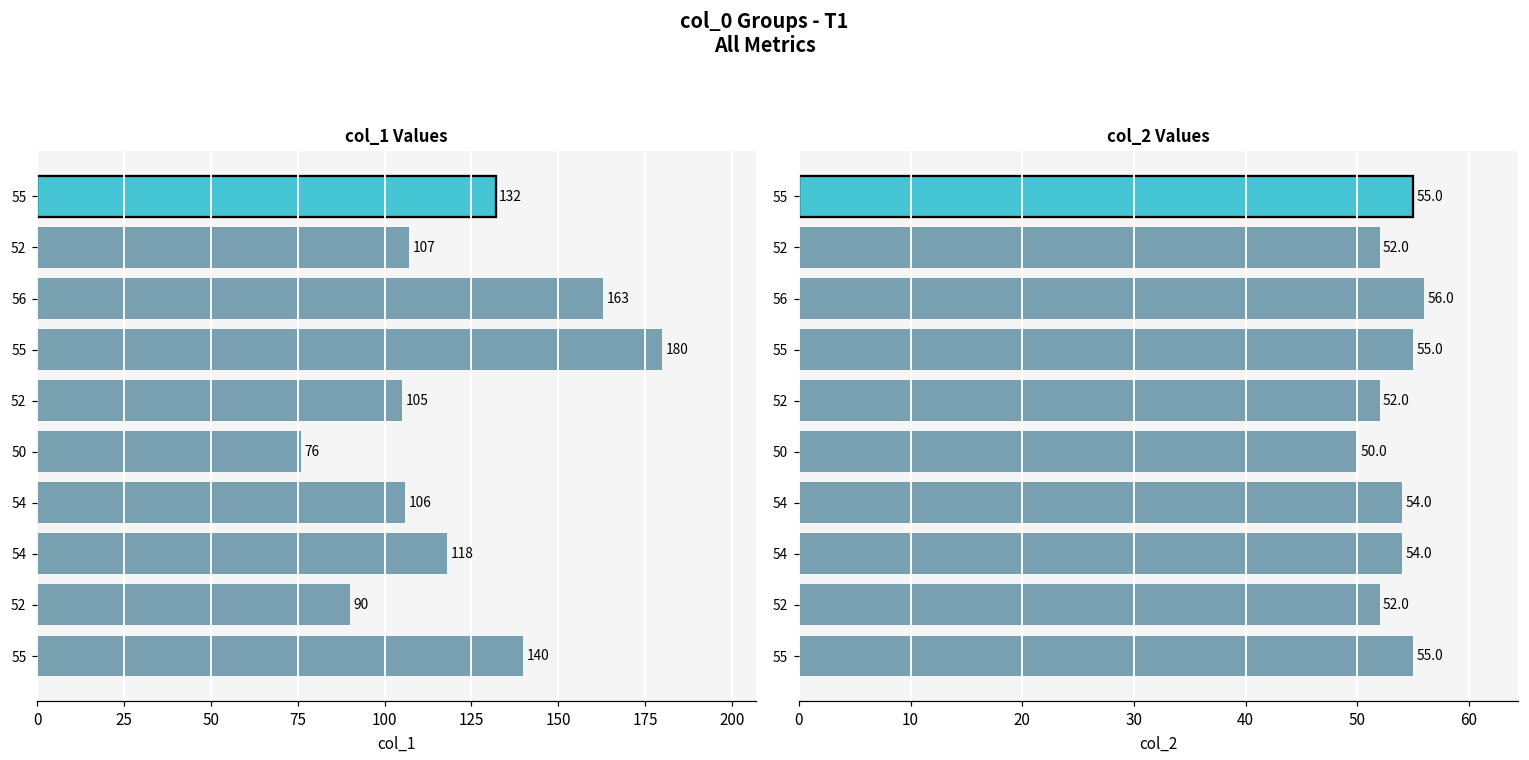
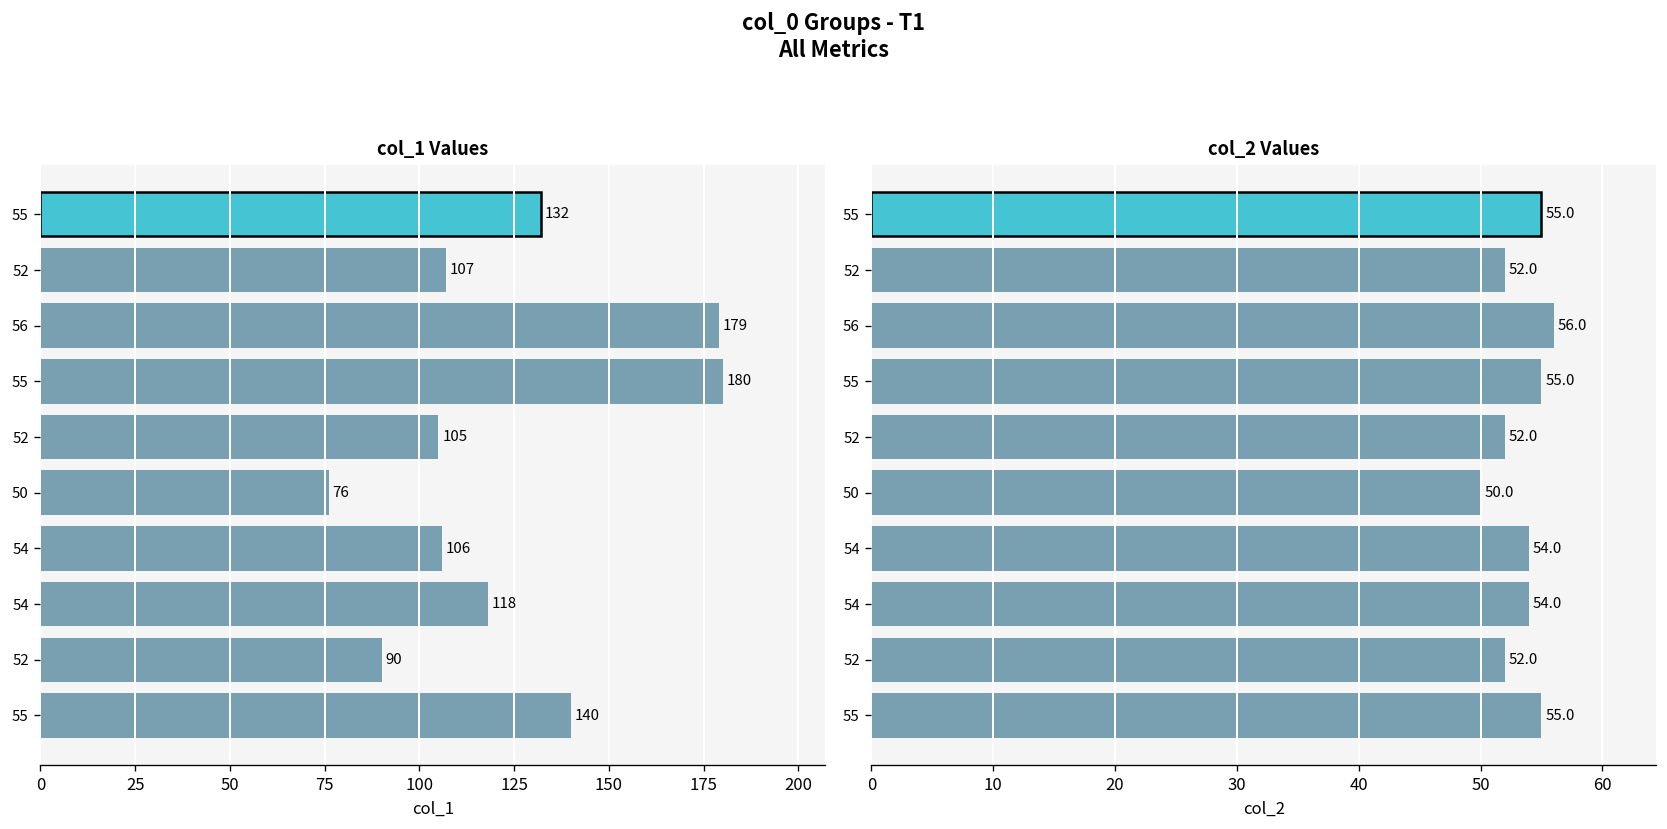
  {
    "col_1 Values": {
-     "56": 163,
+     "56": 179,
      "50": 76
    },
    "col_2 Values": {
      "56": 56.0,
      "50": 50.0
    }
  }
